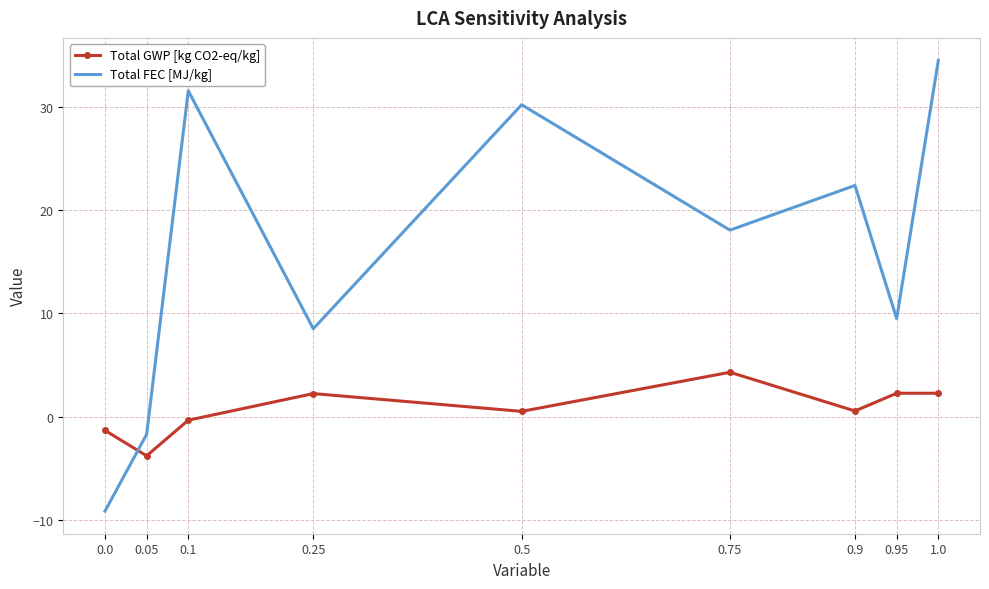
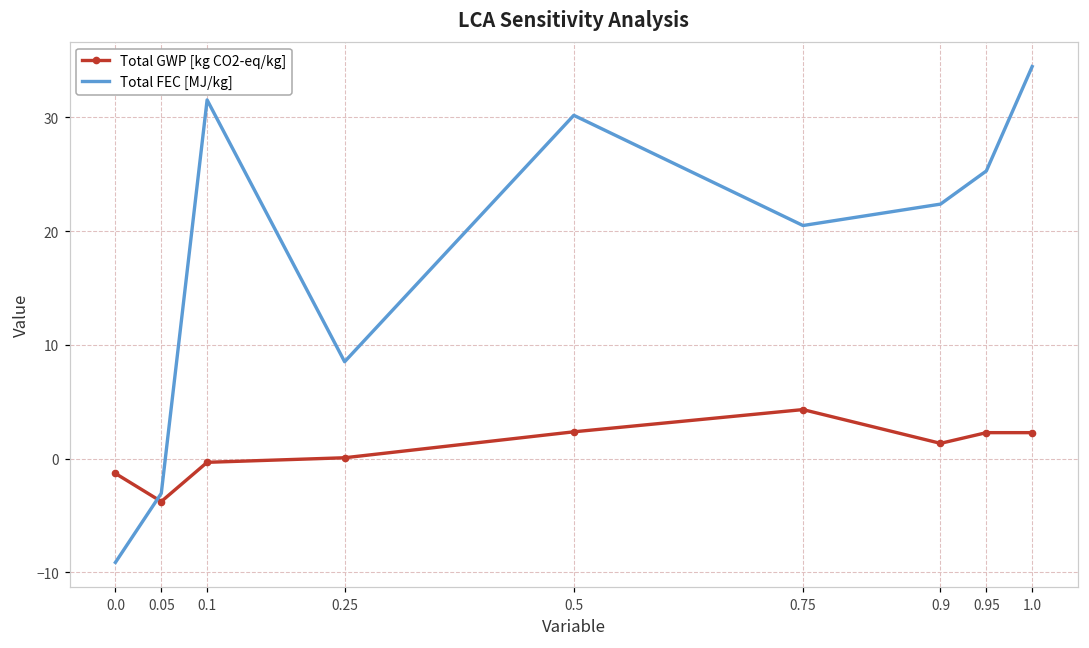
  {
    "Total GWP [kg CO2-eq/kg]": {
      "0.0": -1.3,
      "0.05": -3.8,
      "0.1": -0.3,
-     "0.25": 2.2,
-     "0.5": 0.5,
+     "0.25": 0.1,
+     "0.5": 2.3,
      "0.75": 4.3,
-     "0.9": 0.6,
+     "0.9": 1.3,
      "0.95": 2.3,
      "1.0": 2.3
    },
    "Total FEC [MJ/kg]": {
      "0.0": -9.1,
-     "0.05": -1.7,
+     "0.05": -3.1,
      "0.1": 31.5,
      "0.25": 8.5,
      "0.5": 30.2,
-     "0.75": 18.1,
+     "0.75": 20.5,
      "0.9": 22.4,
-     "0.95": 9.5,
+     "0.95": 25.3,
      "1.0": 34.5
    }
  }
